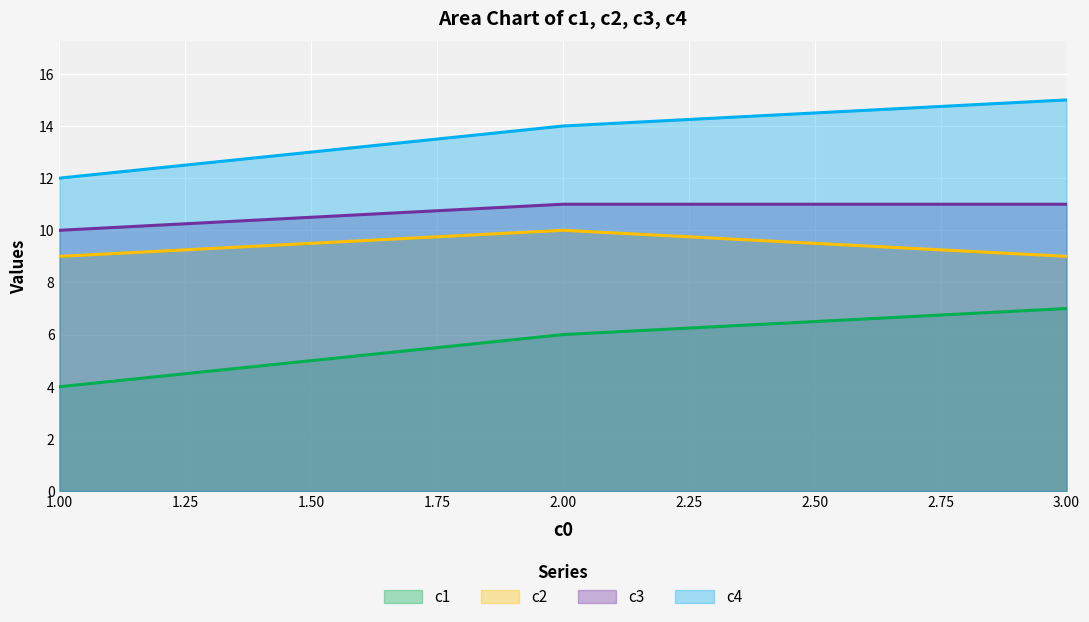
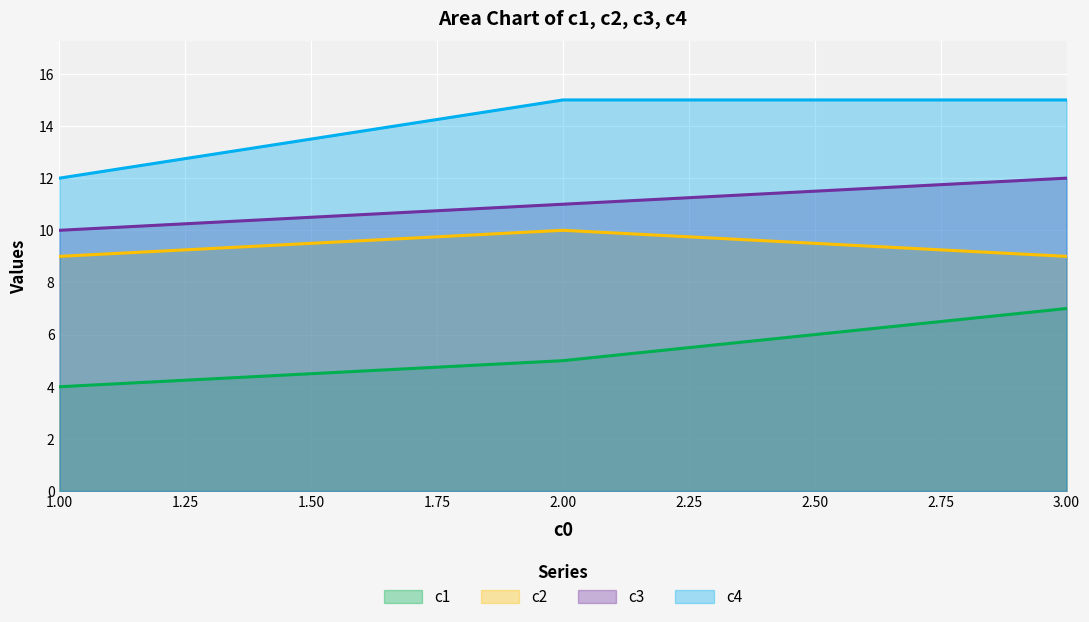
  {
    "c1": {
      "1.00": 4,
-     "2.00": 6,
+     "2.00": 5,
      "3.00": 7
    },
    "c2": {
      "1.00": 9,
      "2.00": 10,
      "3.00": 9
    },
    "c3": {
      "1.00": 10,
      "2.00": 11,
-     "3.00": 11
+     "3.00": 12
    },
    "c4": {
      "1.00": 12,
-     "2.00": 14,
+     "2.00": 15,
      "3.00": 15
    }
  }
